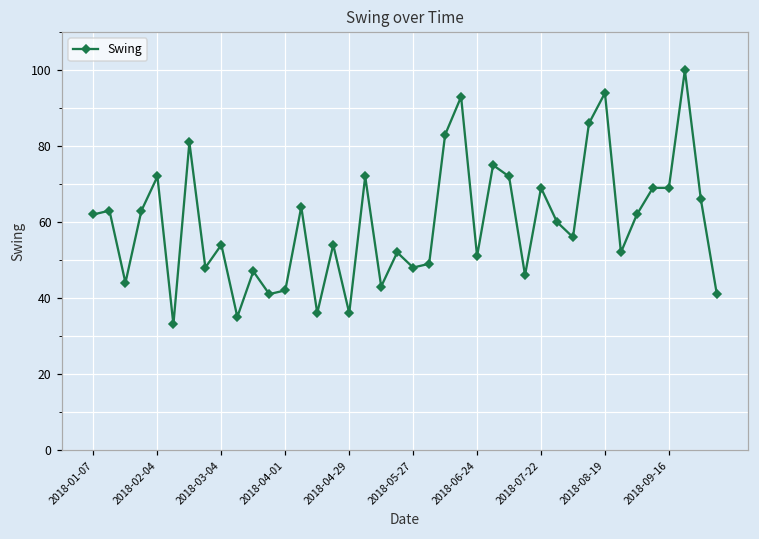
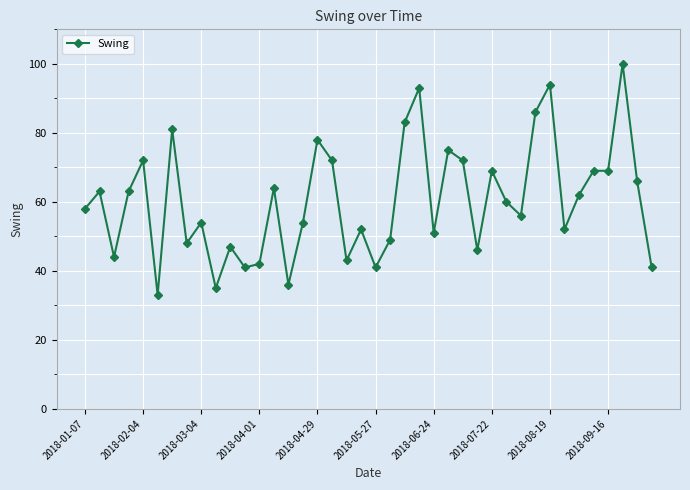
  {
-   "2018-01-07": 62,
+   "2018-01-07": 58,
    "2018-02-04": 72,
    "2018-03-04": 54,
    "2018-04-01": 42,
-   "2018-04-29": 36,
-   "2018-05-27": 48,
+   "2018-04-29": 78,
+   "2018-05-27": 41,
    "2018-06-24": 51,
    "2018-07-22": 69,
    "2018-08-19": 94,
    "2018-09-16": 69
  }
